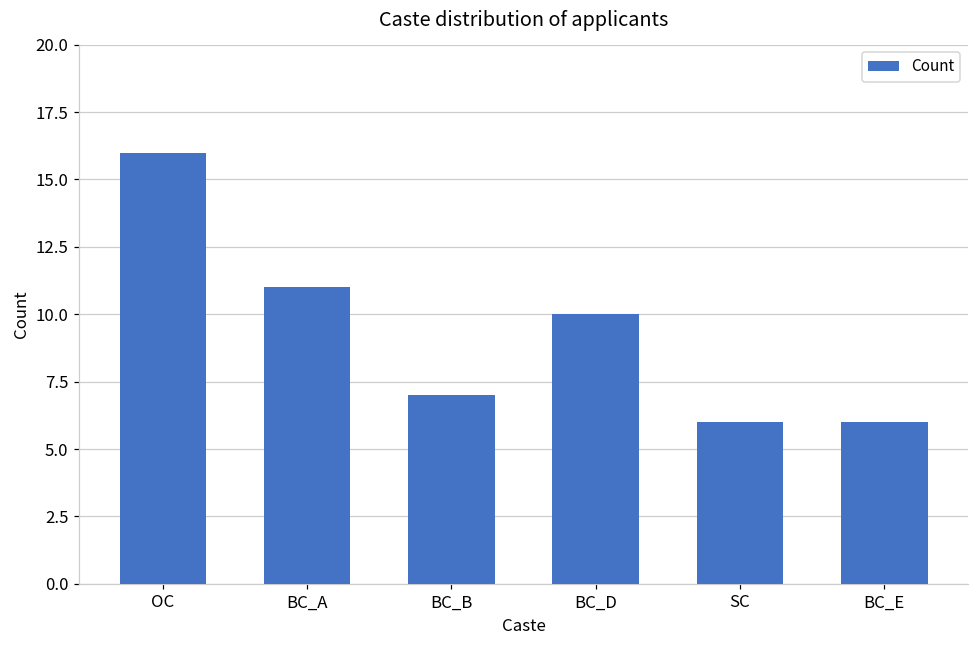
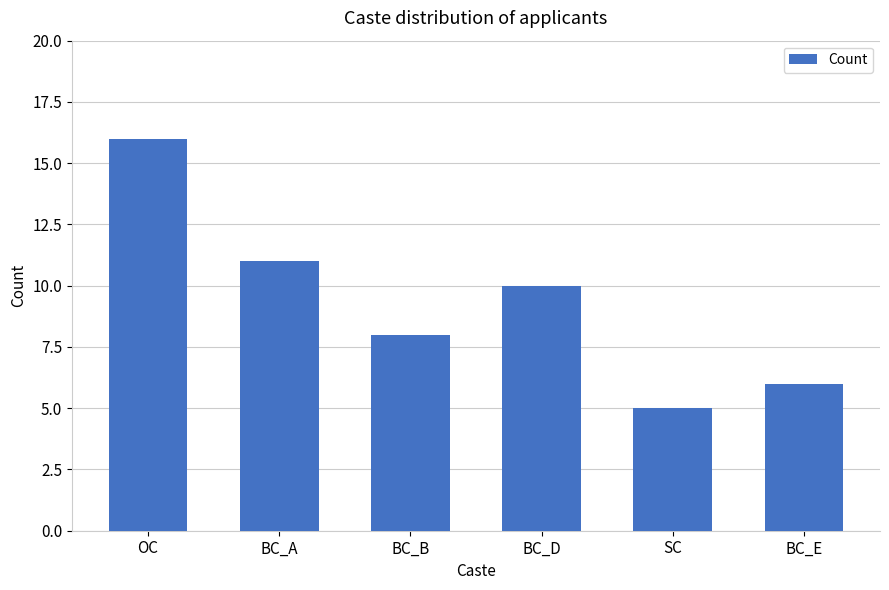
  {
    "OC": 16,
    "BC_A": 11,
-   "BC_B": 7,
+   "BC_B": 8,
    "BC_D": 10,
-   "SC": 6,
+   "SC": 5,
    "BC_E": 6
  }
